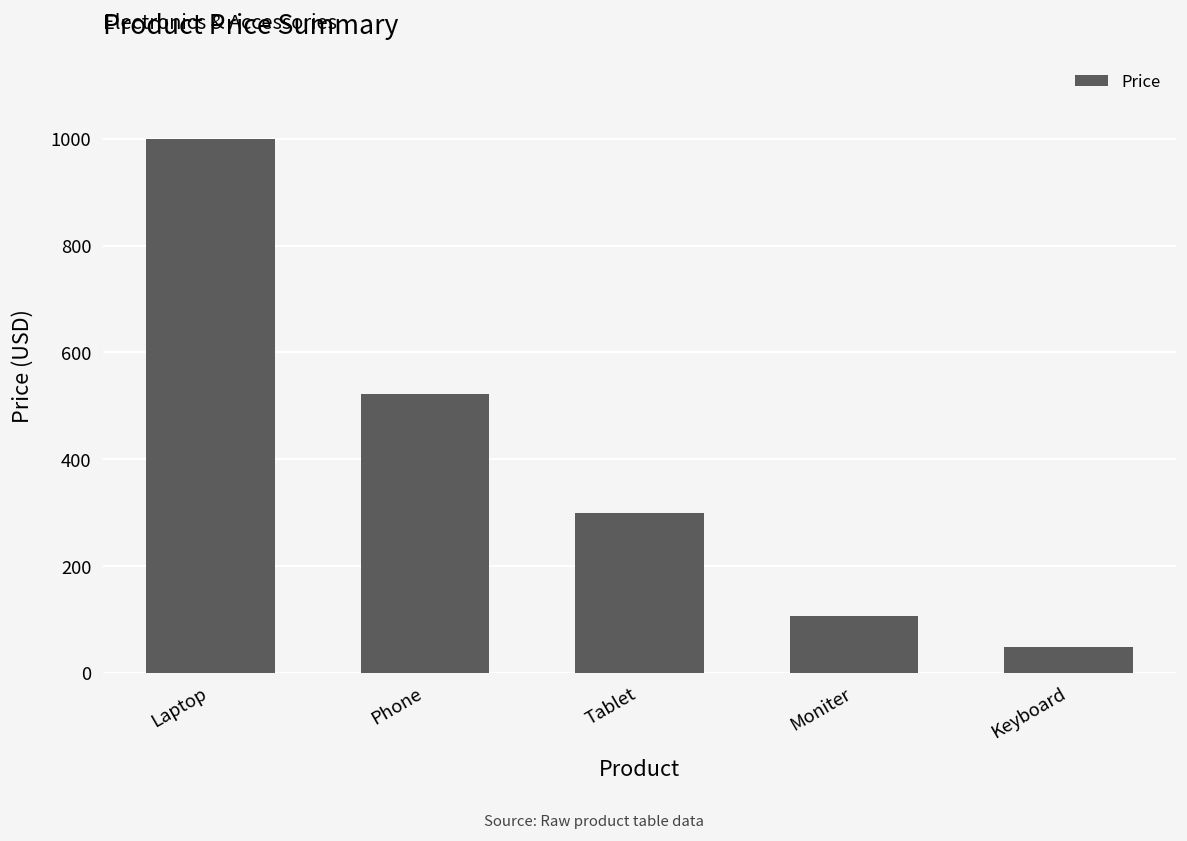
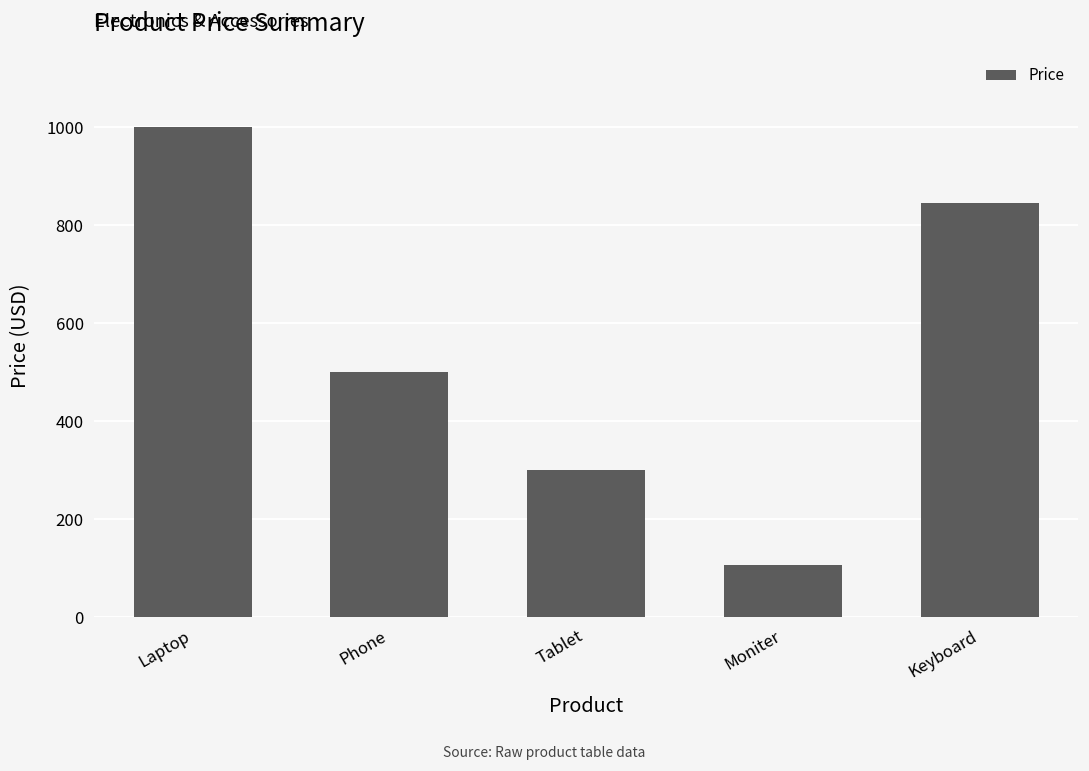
  {
    "Laptop": 1000,
-   "Phone": 520,
+   "Phone": 500,
    "Tablet": 300,
    "Moniter": 110,
-   "Keyboard": 50
+   "Keyboard": 850
  }
